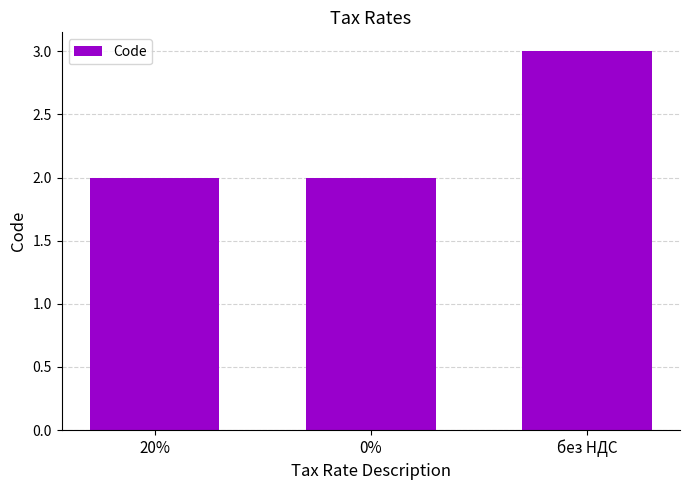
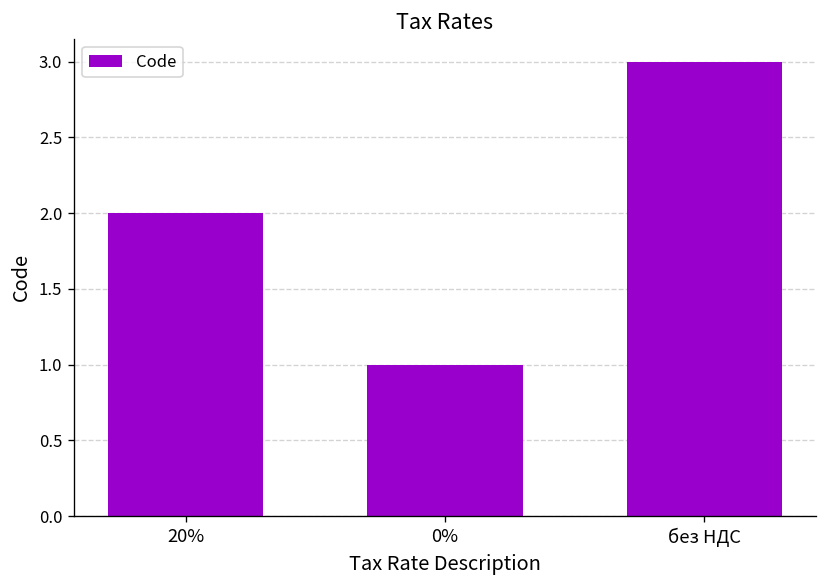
  {
    "20%": 2,
-   "0%": 2,
+   "0%": 1,
    "без НДС": 3
  }
